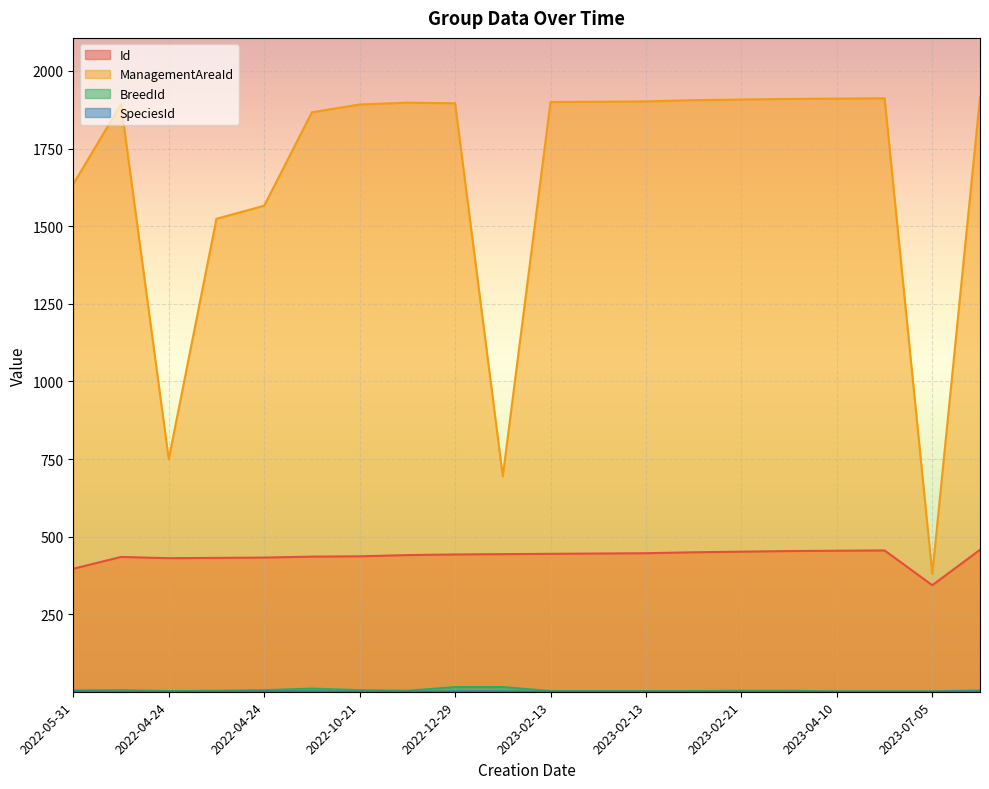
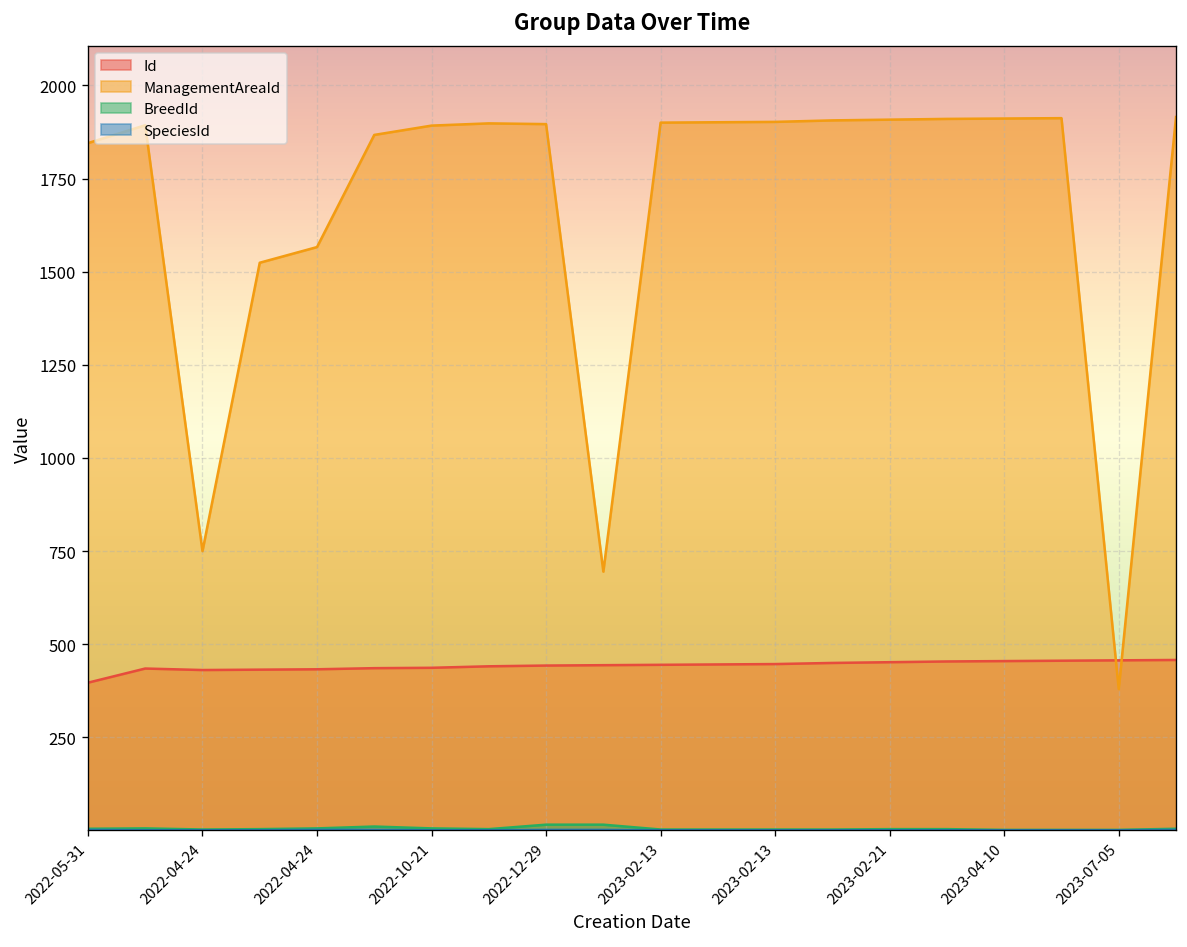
  {
    "Id": {
      "2022-05-31": 400,
-     "2023-07-05": 340
+     "2023-07-05": 460
    },
    "ManagementAreaId": {
-     "2022-05-31": 1640,
+     "2022-05-31": 1850,
      "2023-07-05": 380
    }
  }
